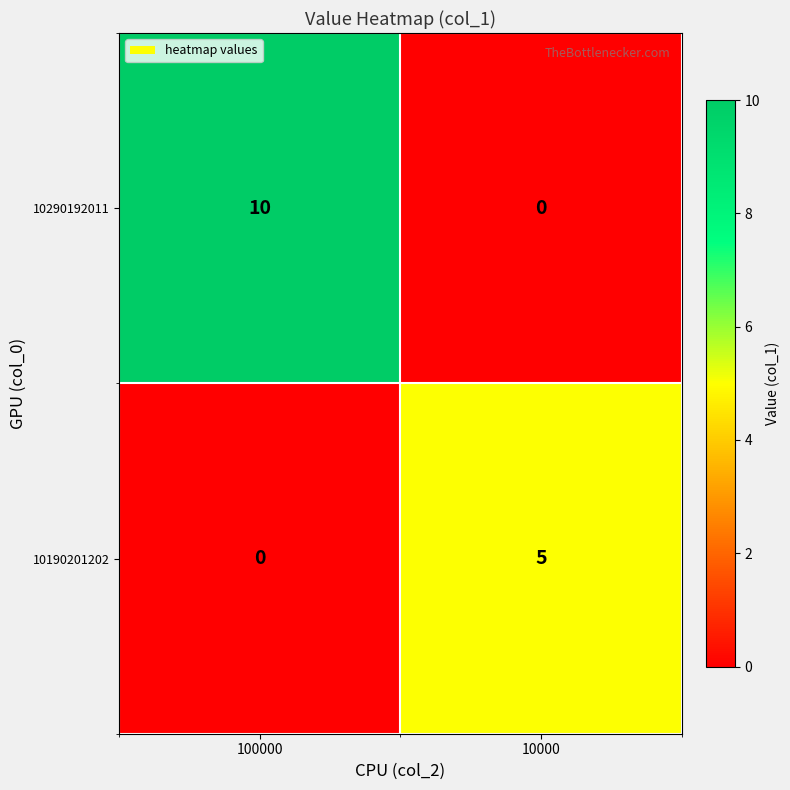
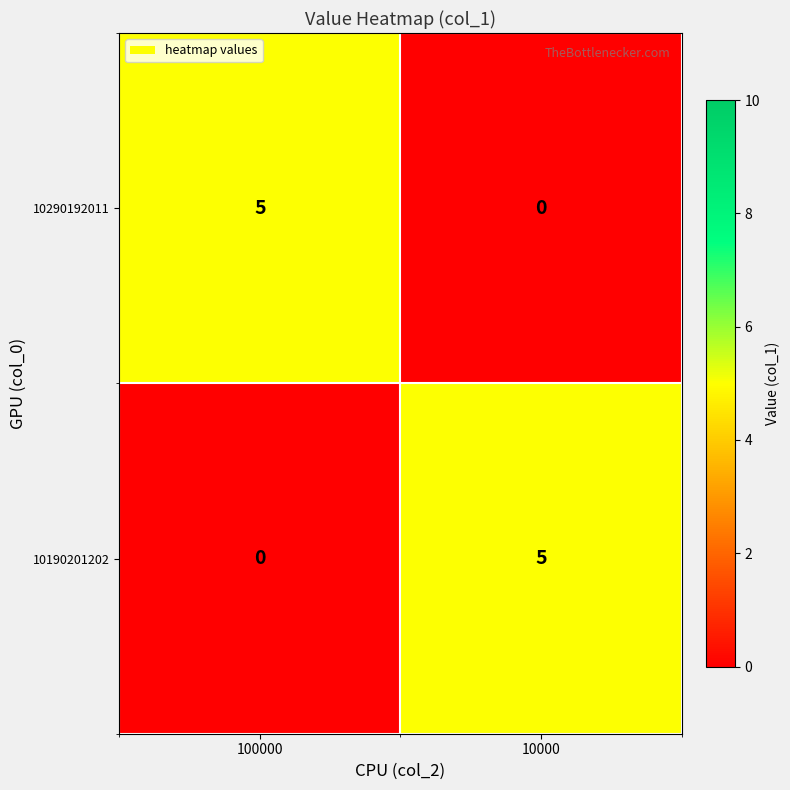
  {
    "10290192011": {
-     "100000": 10
+     "100000": 5
    },
    "10190201202": {
      "100000": 0,
      "10000": 5
    }
  }
